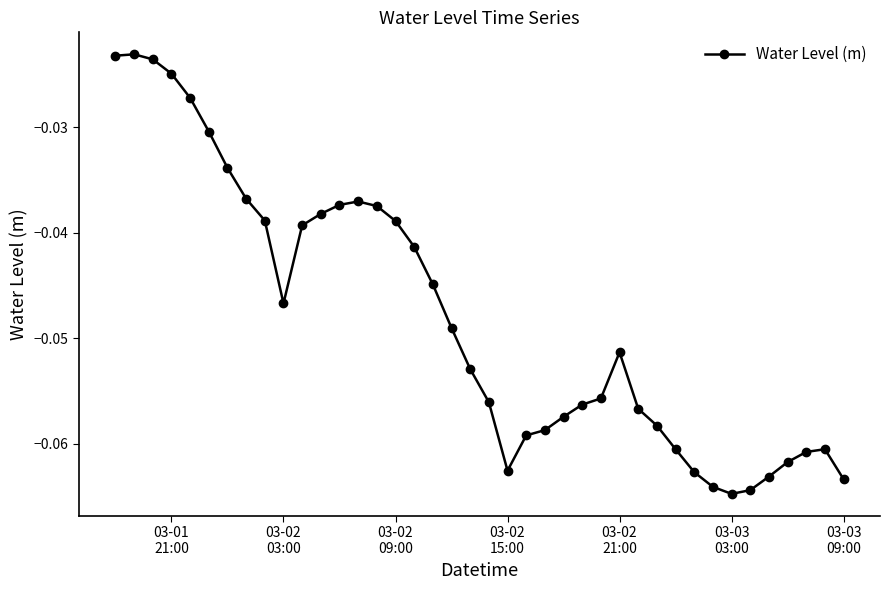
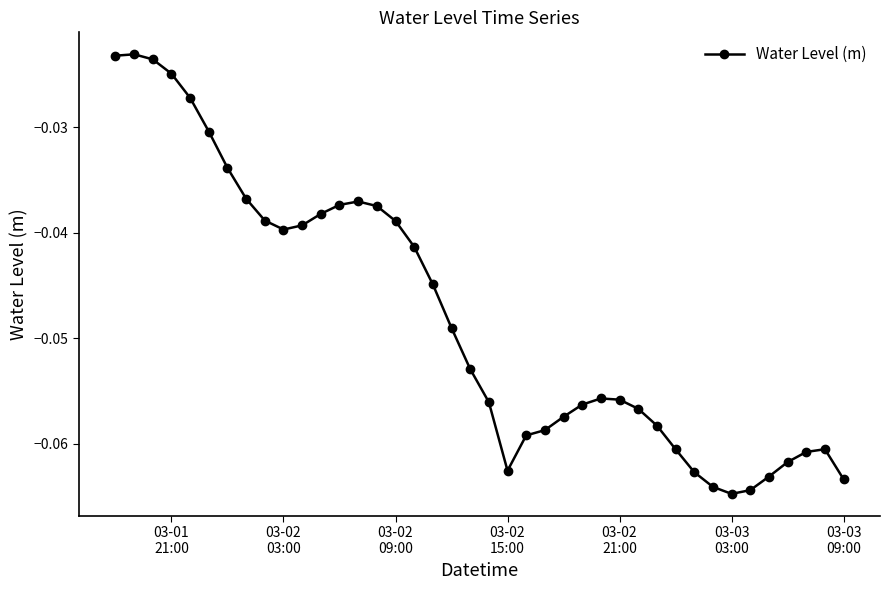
  {
    "03-01 21:00": -0.0249,
-   "03-02 03:00": -0.0467,
+   "03-02 03:00": -0.0397,
    "03-02 09:00": -0.0389,
    "03-02 15:00": -0.0625,
-   "03-02 21:00": -0.0513,
+   "03-02 21:00": -0.0558,
    "03-03 03:00": -0.0647,
    "03-03 09:00": -0.0633
  }
